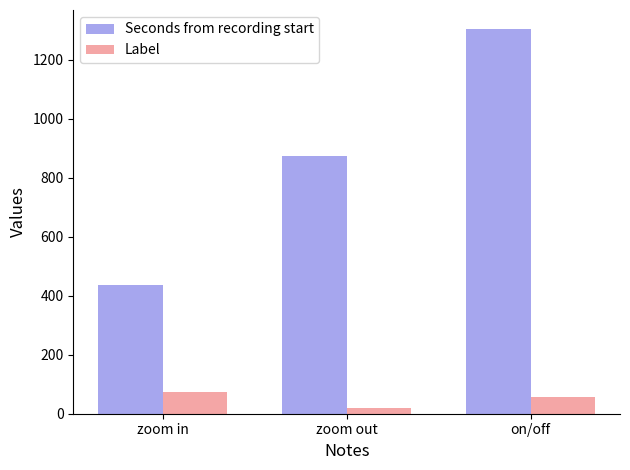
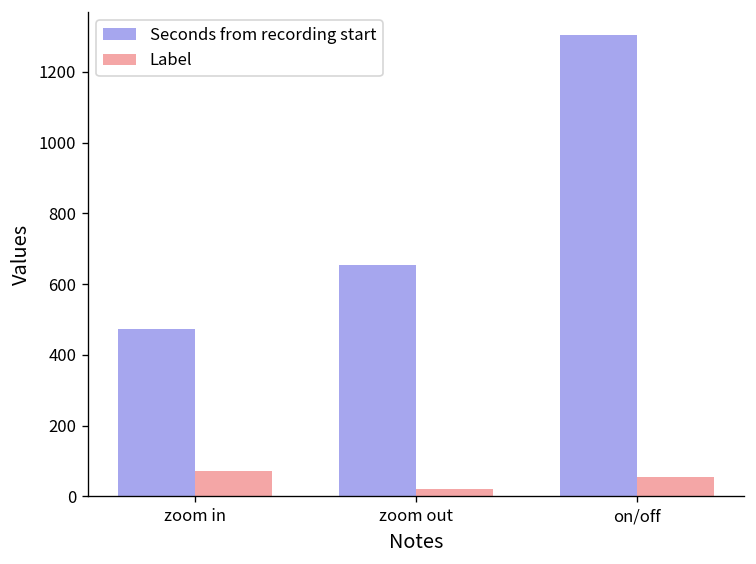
  {
    "Seconds from recording start": {
-     "zoom in": 440,
-     "zoom out": 880,
+     "zoom in": 470,
+     "zoom out": 650,
      "on/off": 1300
    },
    "Label": {
      "zoom in": 70,
      "zoom out": 20,
      "on/off": 60
    }
  }
